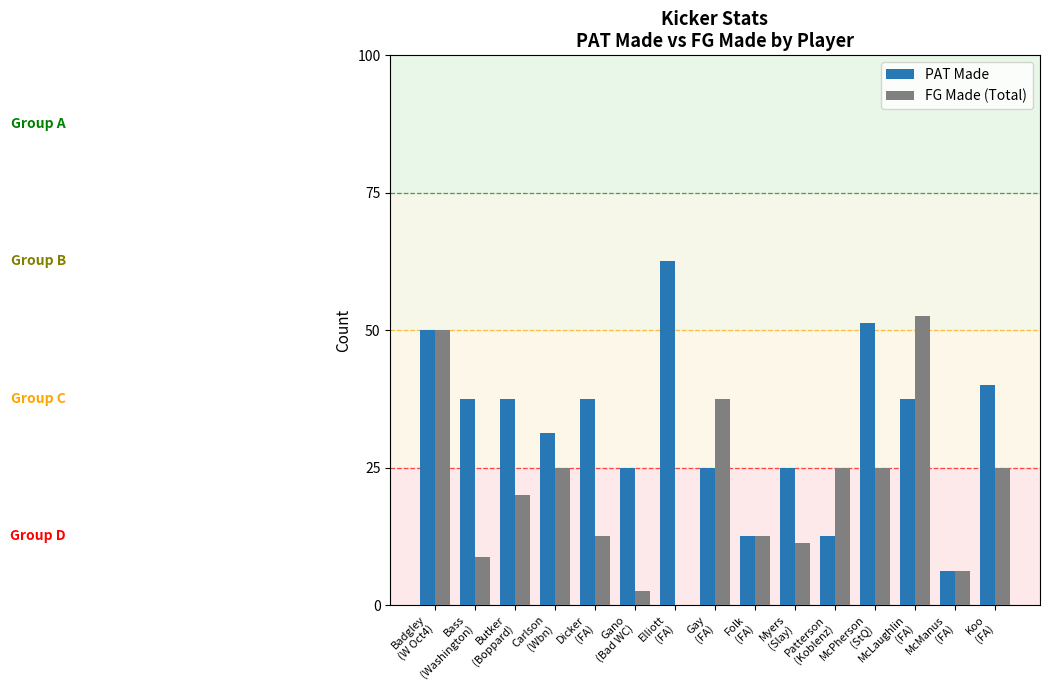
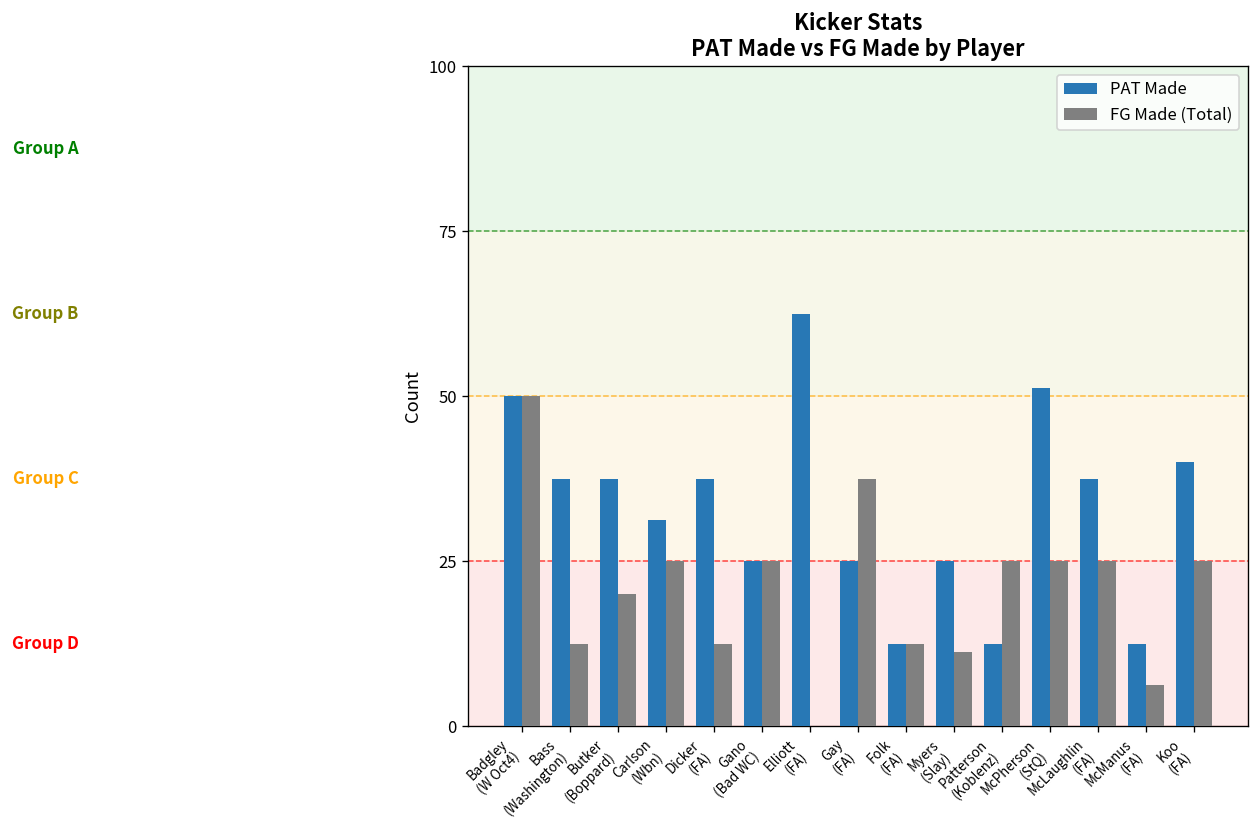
  {
    "PAT Made": {
      "Badgley (W Oct4)": 50,
      "Bass (Washington)": 38,
      "Butker (Boppard)": 38,
      "Carlson (Wbn)": 31,
      "Dicker (FA)": 38,
      "Gano (Bad WC)": 25,
      "Elliott (FA)": 63,
      "Gay (FA)": 25,
      "Folk (FA)": 13,
      "Myers (Slay)": 25,
      "Patterson (Koblenz)": 13,
      "McPherson (StQ)": 51,
      "McLaughlin (FA)": 38,
-     "McManus (FA)": 6,
+     "McManus (FA)": 13,
      "Koo (FA)": 40
    },
    "FG Made (Total)": {
      "Badgley (W Oct4)": 50,
-     "Bass (Washington)": 9,
+     "Bass (Washington)": 13,
      "Butker (Boppard)": 20,
      "Carlson (Wbn)": 25,
      "Dicker (FA)": 13,
-     "Gano (Bad WC)": 3,
+     "Gano (Bad WC)": 25,
      "Elliott (FA)": 0,
      "Gay (FA)": 38,
      "Folk (FA)": 13,
      "Myers (Slay)": 11,
      "Patterson (Koblenz)": 25,
      "McPherson (StQ)": 25,
-     "McLaughlin (FA)": 53,
+     "McLaughlin (FA)": 25,
      "McManus (FA)": 6,
      "Koo (FA)": 25
    }
  }
